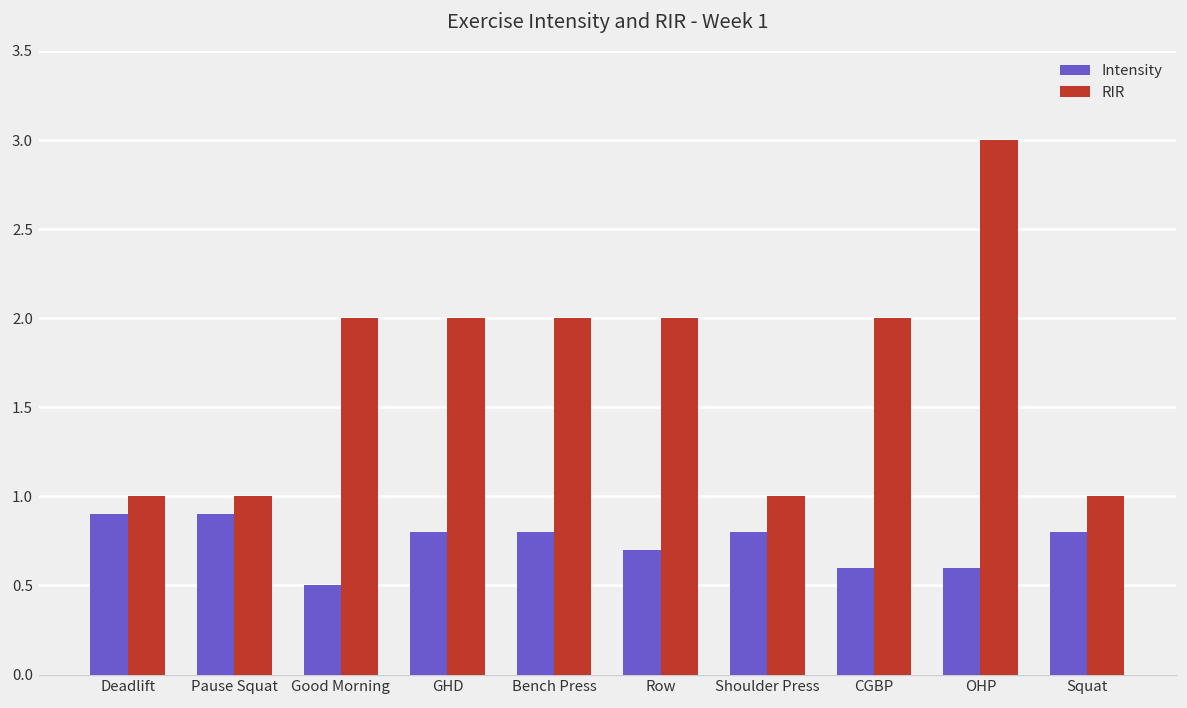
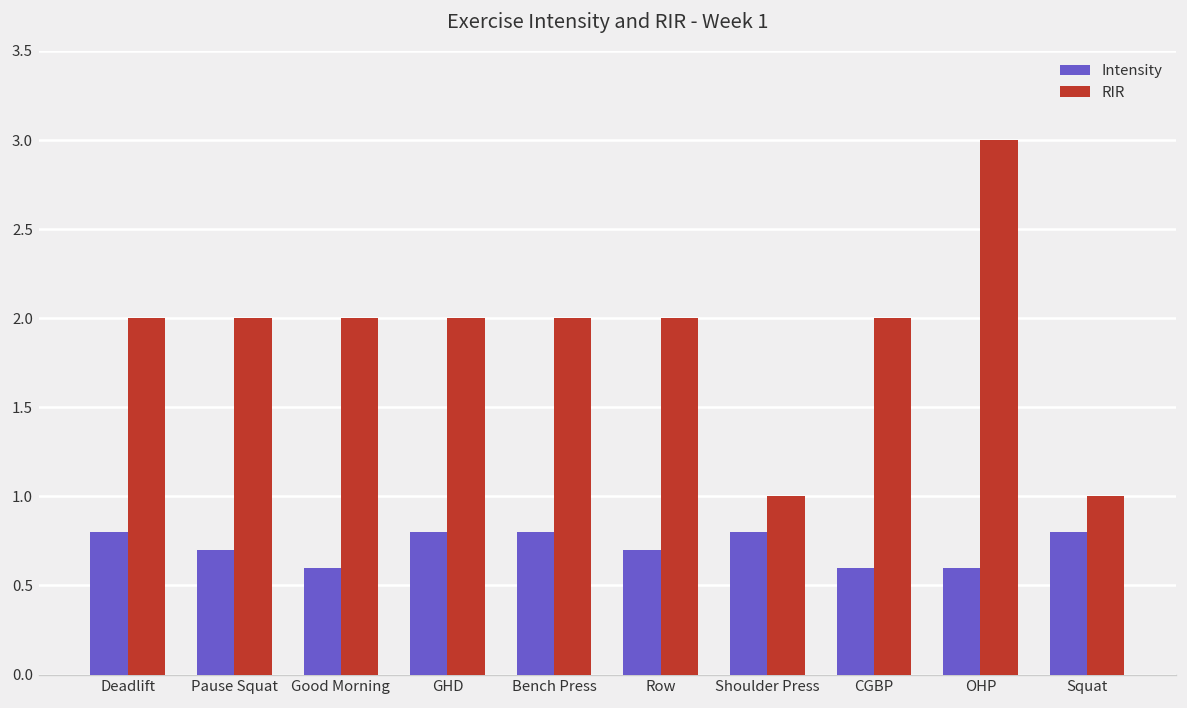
  {
    "Intensity": {
-     "Deadlift": 0.9,
-     "Pause Squat": 0.9,
-     "Good Morning": 0.5,
+     "Deadlift": 0.8,
+     "Pause Squat": 0.7,
+     "Good Morning": 0.6,
      "GHD": 0.8,
      "Bench Press": 0.8,
      "Row": 0.7,
      "Shoulder Press": 0.8,
      "CGBP": 0.6,
      "OHP": 0.6,
      "Squat": 0.8
    },
    "RIR": {
-     "Deadlift": 1,
-     "Pause Squat": 1,
+     "Deadlift": 2,
+     "Pause Squat": 2,
      "Good Morning": 2,
      "GHD": 2,
      "Bench Press": 2,
      "Row": 2,
      "Shoulder Press": 1,
      "CGBP": 2,
      "OHP": 3,
      "Squat": 1
    }
  }
